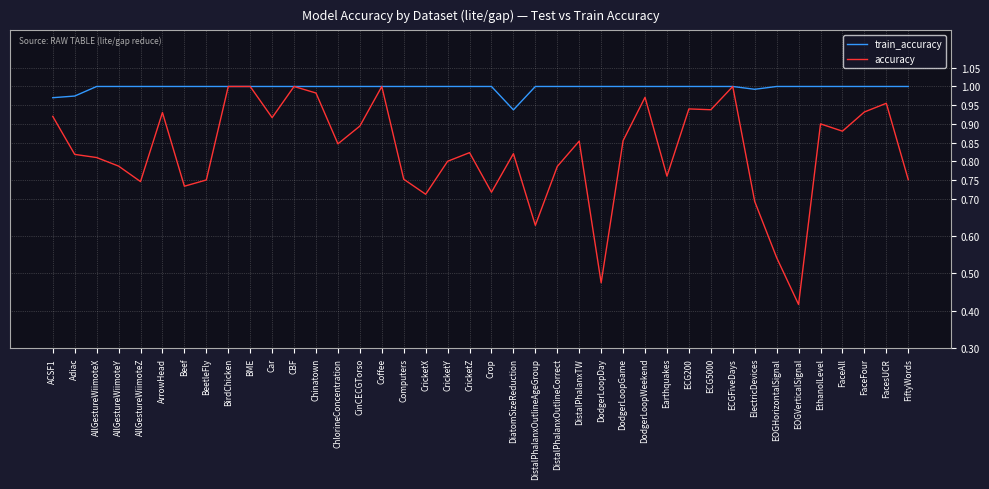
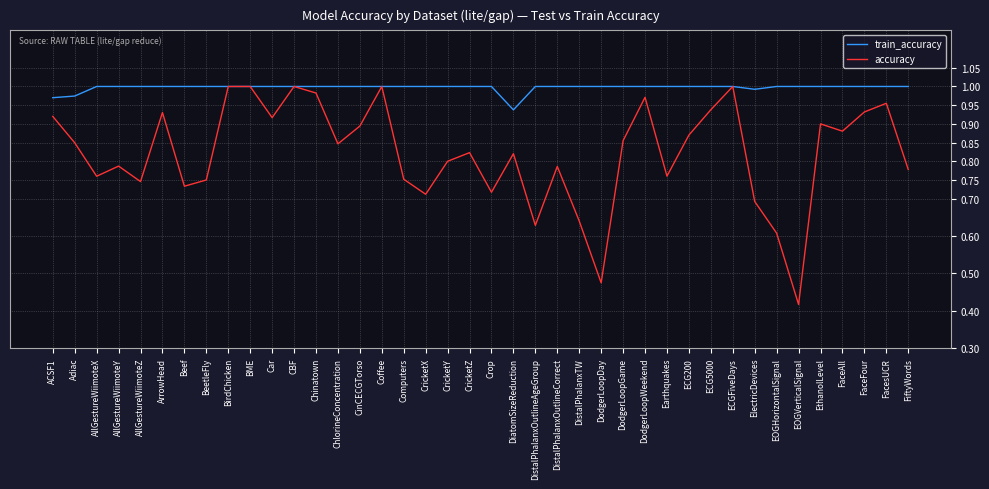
  {
    "train_accuracy": {
      "ACSF1": 0.97,
      "Adiac": 0.97,
      "AllGestureWiimoteX": 1.00,
      "AllGestureWiimoteY": 1.00,
      "AllGestureWiimoteZ": 1.00,
      "ArrowHead": 1.00,
      "Beef": 1.00,
      "BeetleFly": 1.00,
      "Car": 1.00,
      "Chinatown": 1.00,
      "ChlorineConcentration": 1.00,
      "CinCECGTorso": 1.00,
      "Computers": 1.00,
      "CricketX": 1.00,
      "CricketY": 1.00,
      "CricketZ": 1.00,
      "Crop": 1.00,
      "DiatomSizeReduction": 0.94,
      "DistalPhalanxOutlineAgeGroup": 1.00,
      "DistalPhalanxOutlineCorrect": 1.00,
      "DistalPhalanxTW": 1.00,
      "DodgerLoopDay": 1.00,
      "DodgerLoopGame": 1.00,
      "DodgerLoopWeekend": 1.00,
      "Earthquakes": 1.00,
      "ECG200": 1.00,
      "ECG5000": 1.00,
      "ElectricDevices": 0.99,
      "EOGHorizontalSignal": 1.00,
      "EOGVerticalSignal": 1.00,
      "EthanolLevel": 1.00,
      "FaceAll": 1.00,
      "FaceFour": 1.00,
      "FacesUCR": 1.00,
      "FiftyWords": 1.00
    },
    "accuracy": {
      "ACSF1": 0.92,
-     "Adiac": 0.82,
-     "AllGestureWiimoteX": 0.81,
+     "Adiac": 0.85,
+     "AllGestureWiimoteX": 0.76,
      "AllGestureWiimoteY": 0.79,
      "AllGestureWiimoteZ": 0.75,
      "ArrowHead": 0.93,
      "Beef": 0.73,
      "BeetleFly": 0.75,
      "Car": 0.92,
      "Chinatown": 0.98,
      "ChlorineConcentration": 0.85,
      "CinCECGTorso": 0.89,
      "Computers": 0.75,
      "CricketX": 0.71,
      "CricketY": 0.80,
      "CricketZ": 0.82,
      "Crop": 0.72,
      "DiatomSizeReduction": 0.82,
      "DistalPhalanxOutlineAgeGroup": 0.63,
      "DistalPhalanxOutlineCorrect": 0.79,
-     "DistalPhalanxTW": 0.85,
+     "DistalPhalanxTW": 0.64,
      "DodgerLoopDay": 0.48,
      "DodgerLoopGame": 0.86,
      "DodgerLoopWeekend": 0.97,
      "Earthquakes": 0.76,
-     "ECG200": 0.94,
+     "ECG200": 0.87,
      "ECG5000": 0.94,
      "ElectricDevices": 0.69,
-     "EOGHorizontalSignal": 0.54,
+     "EOGHorizontalSignal": 0.61,
      "EOGVerticalSignal": 0.42,
      "EthanolLevel": 0.90,
      "FaceAll": 0.88,
      "FaceFour": 0.93,
      "FacesUCR": 0.96,
-     "FiftyWords": 0.75
+     "FiftyWords": 0.78
    }
  }
